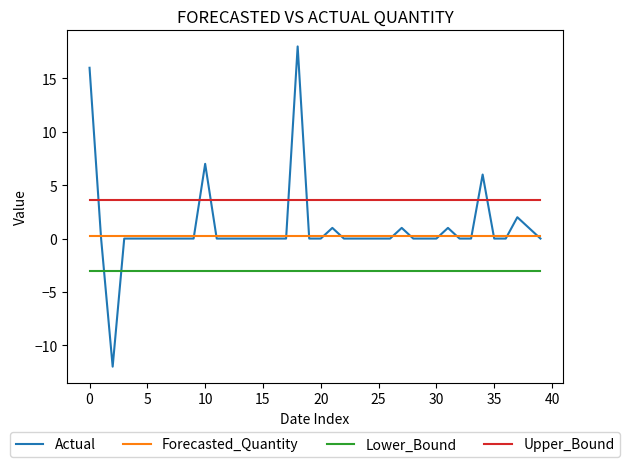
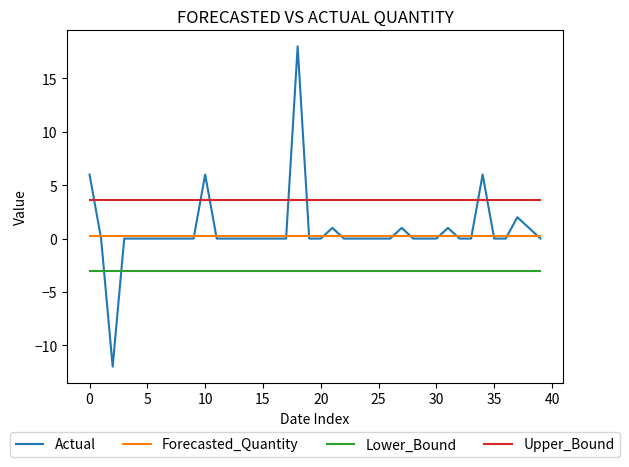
  {
    "Actual": {
-     "0": 16,
+     "0": 6,
      "5": 0,
-     "10": 7,
+     "10": 6,
      "15": 0,
      "20": 0,
      "25": 0,
      "30": 0,
      "35": 0
    },
    "Forecasted_Quantity": {
      "0": 0.3,
      "5": 0.3,
      "10": 0.3,
      "15": 0.3,
      "20": 0.3,
      "25": 0.3,
      "30": 0.3,
      "35": 0.3
    },
    "Lower_Bound": {
      "0": -3,
      "5": -3,
      "10": -3,
      "15": -3,
      "20": -3,
      "25": -3,
      "30": -3,
      "35": -3
    },
    "Upper_Bound": {
      "0": 3.6,
      "5": 3.6,
      "10": 3.6,
      "15": 3.6,
      "20": 3.6,
      "25": 3.6,
      "30": 3.6,
      "35": 3.6
    }
  }
